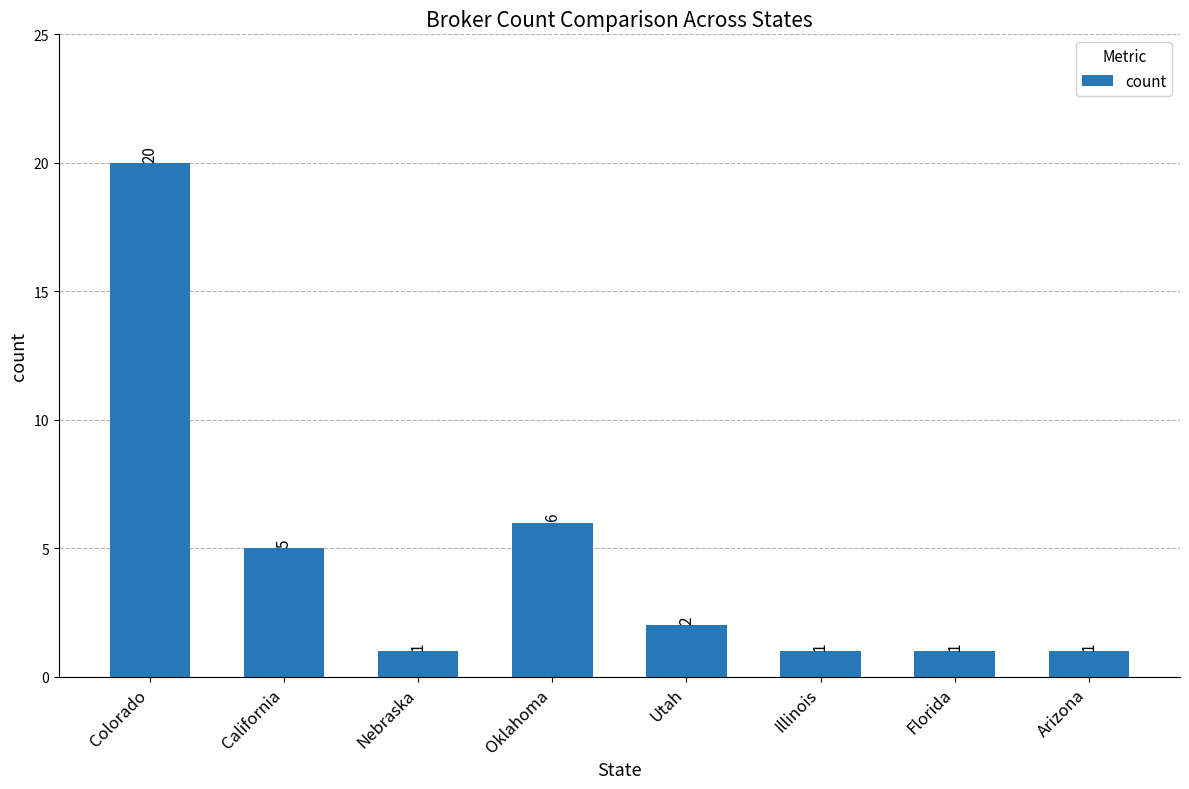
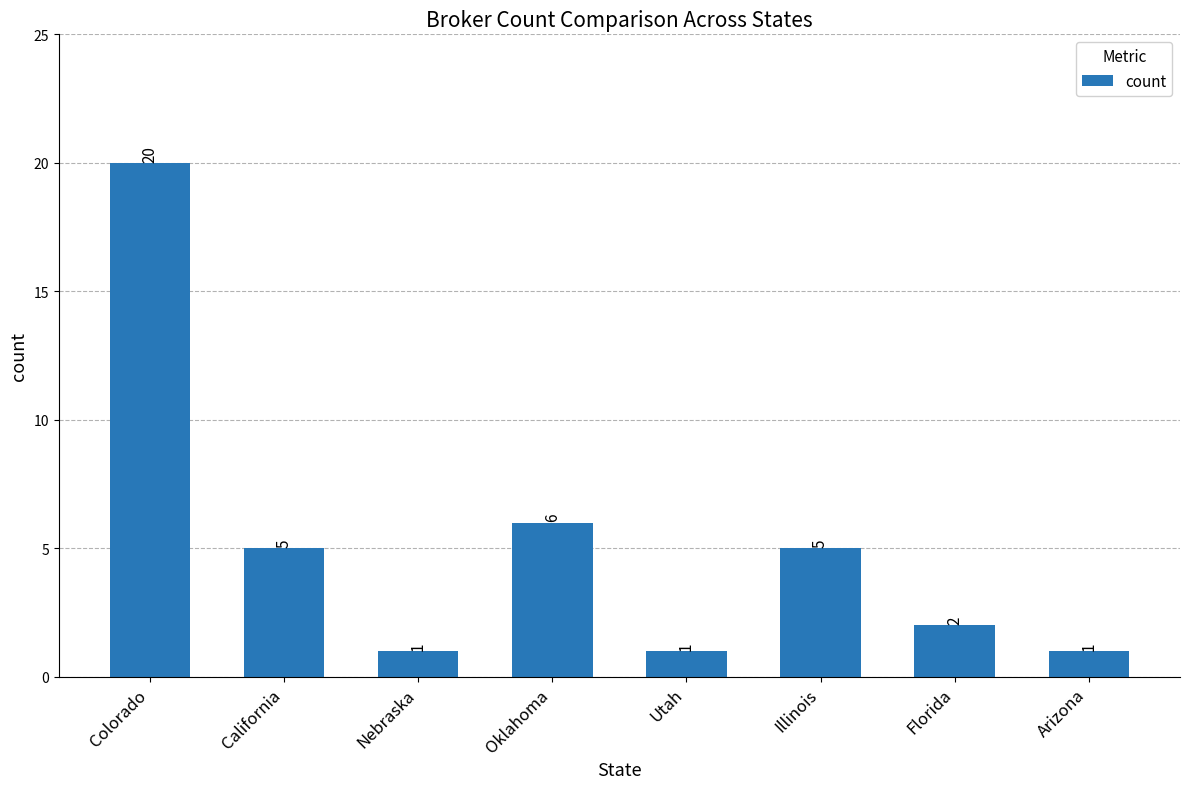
  {
    "Colorado": 20,
    "California": 5,
    "Nebraska": 1,
    "Oklahoma": 6,
-   "Utah": 2,
-   "Illinois": 1,
-   "Florida": 1,
+   "Utah": 1,
+   "Illinois": 5,
+   "Florida": 2,
    "Arizona": 1
  }
